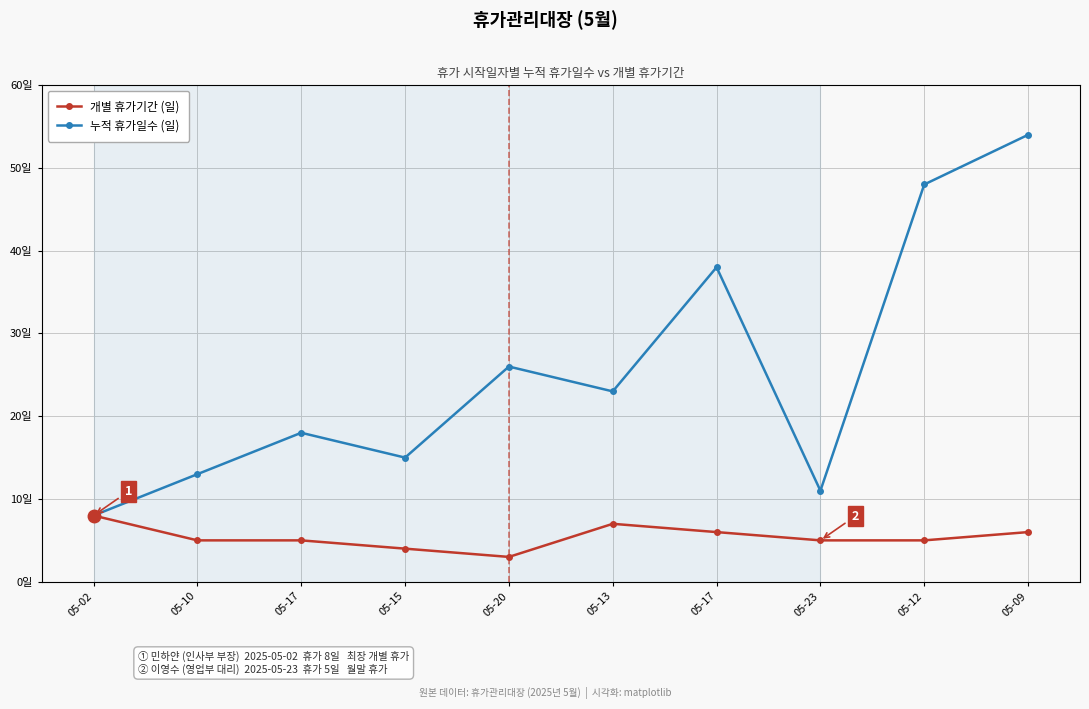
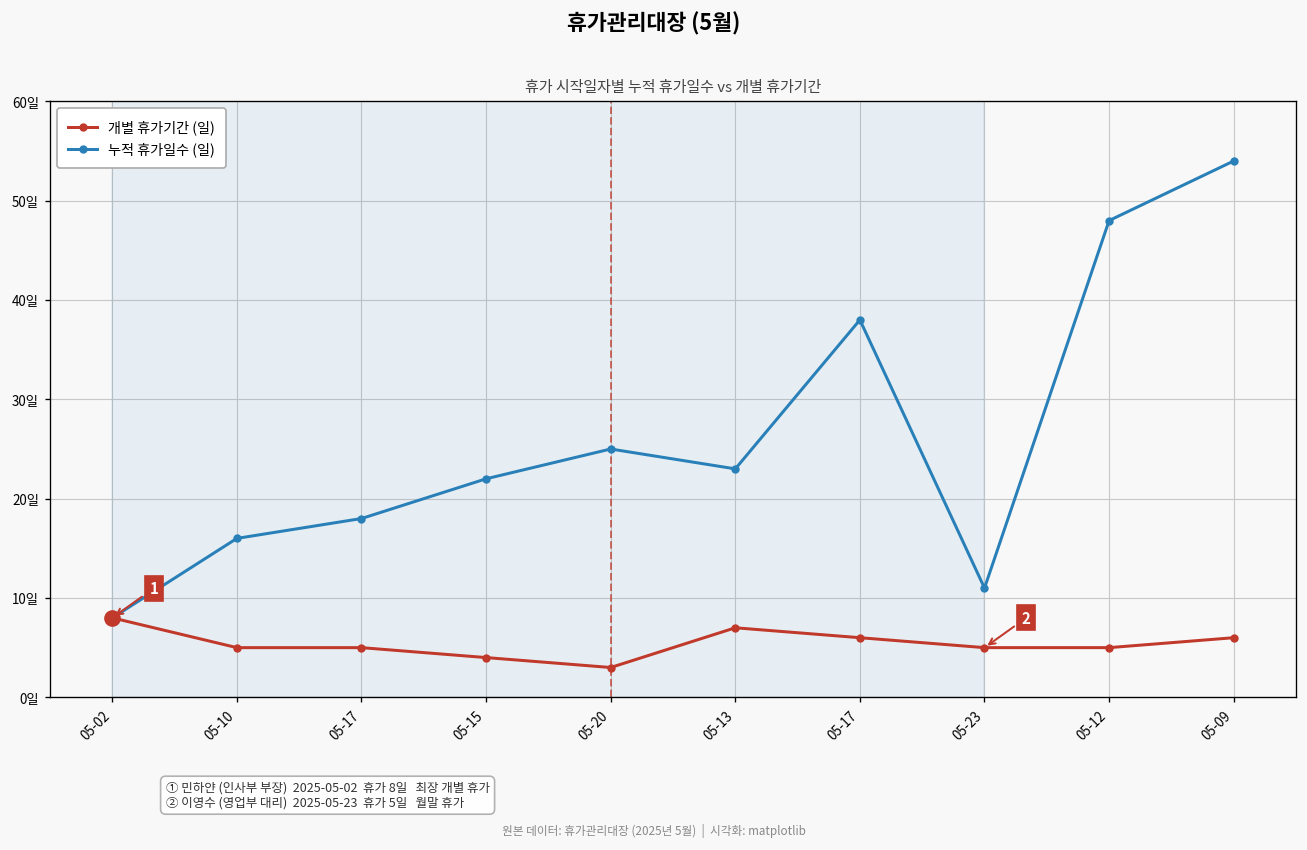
  {
    "누적 휴가일수 (일)": {
-     "05-10": "13일",
-     "05-15": "15일",
-     "05-20": "26일",
+     "05-10": "16일",
+     "05-15": "22일",
+     "05-20": "25일",
      "05-13": "23일",
      "05-23": "11일",
      "05-12": "48일",
      "05-09": "54일"
    }
  }
